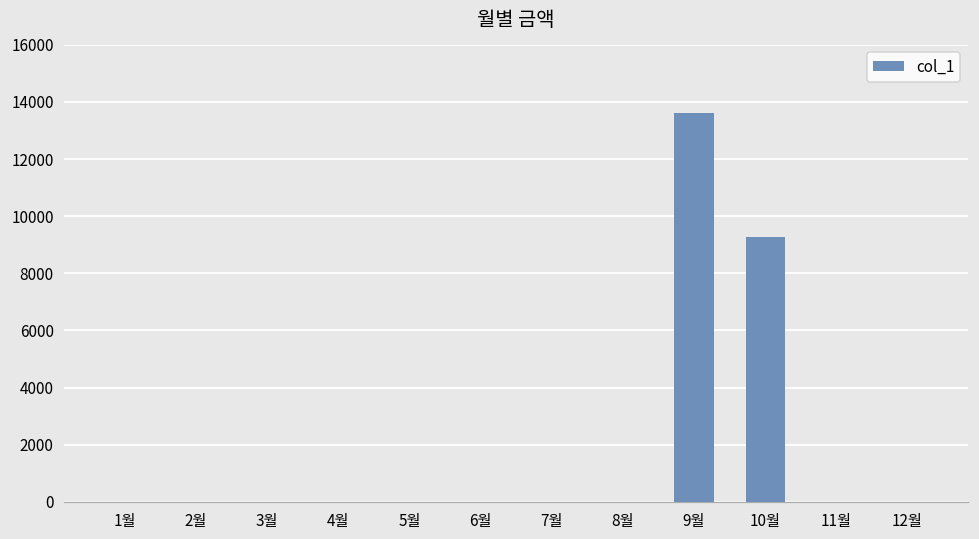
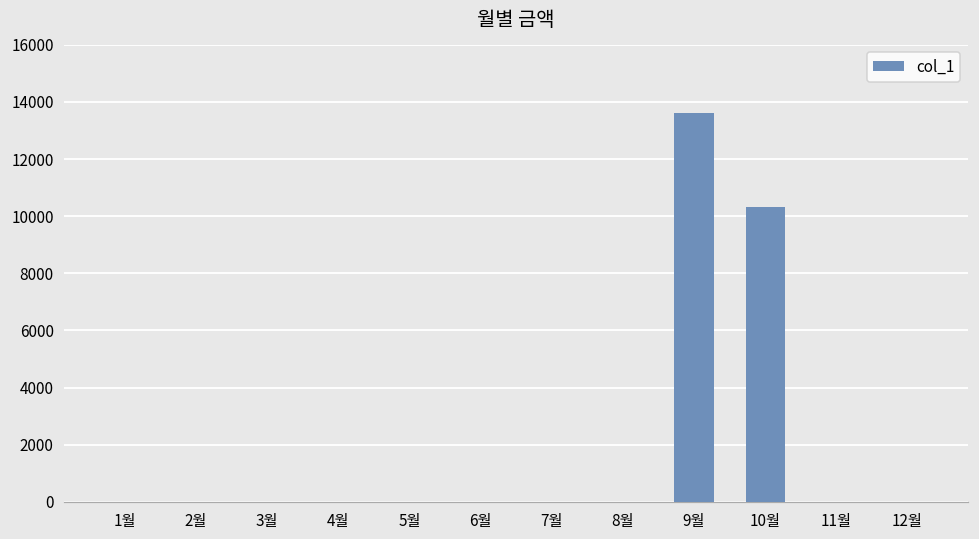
  {
    "1월": 0,
    "2월": 0,
    "3월": 0,
    "4월": 0,
    "5월": 0,
    "6월": 0,
    "7월": 0,
    "8월": 0,
    "9월": 13600,
-   "10월": 9300,
+   "10월": 10300,
    "11월": 0,
    "12월": 0
  }
